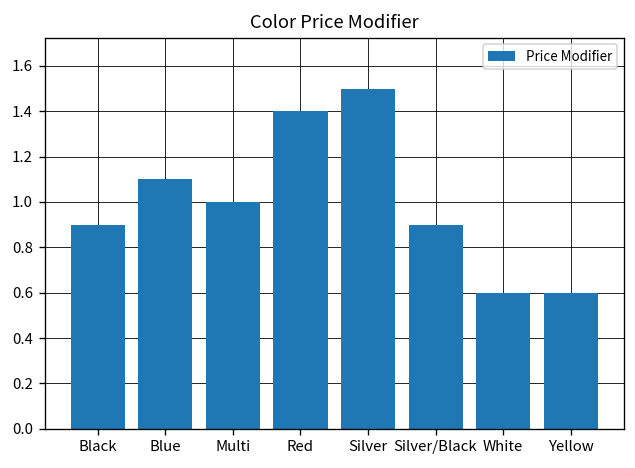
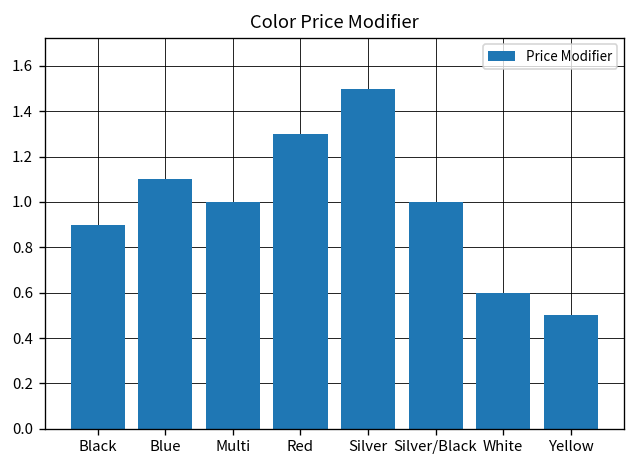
  {
    "Black": 0.9,
    "Blue": 1.1,
    "Multi": 1.0,
-   "Red": 1.4,
+   "Red": 1.3,
    "Silver": 1.5,
-   "Silver/Black": 0.9,
+   "Silver/Black": 1.0,
    "White": 0.6,
-   "Yellow": 0.6
+   "Yellow": 0.5
  }
